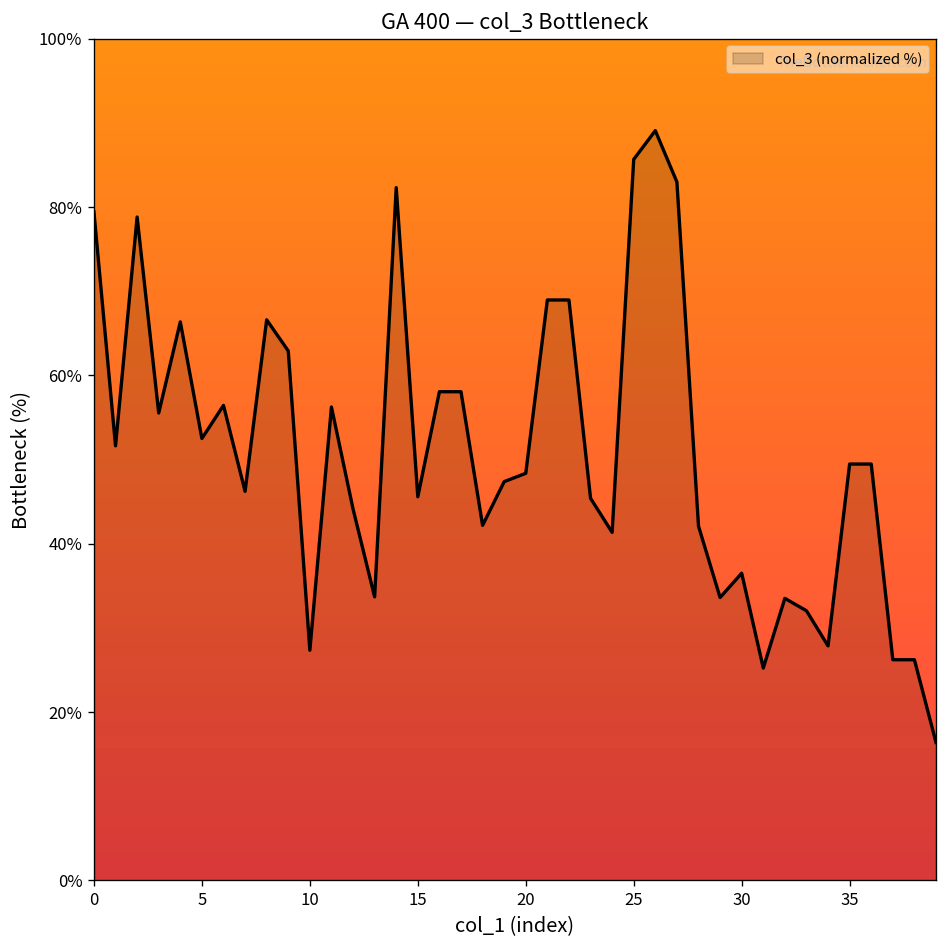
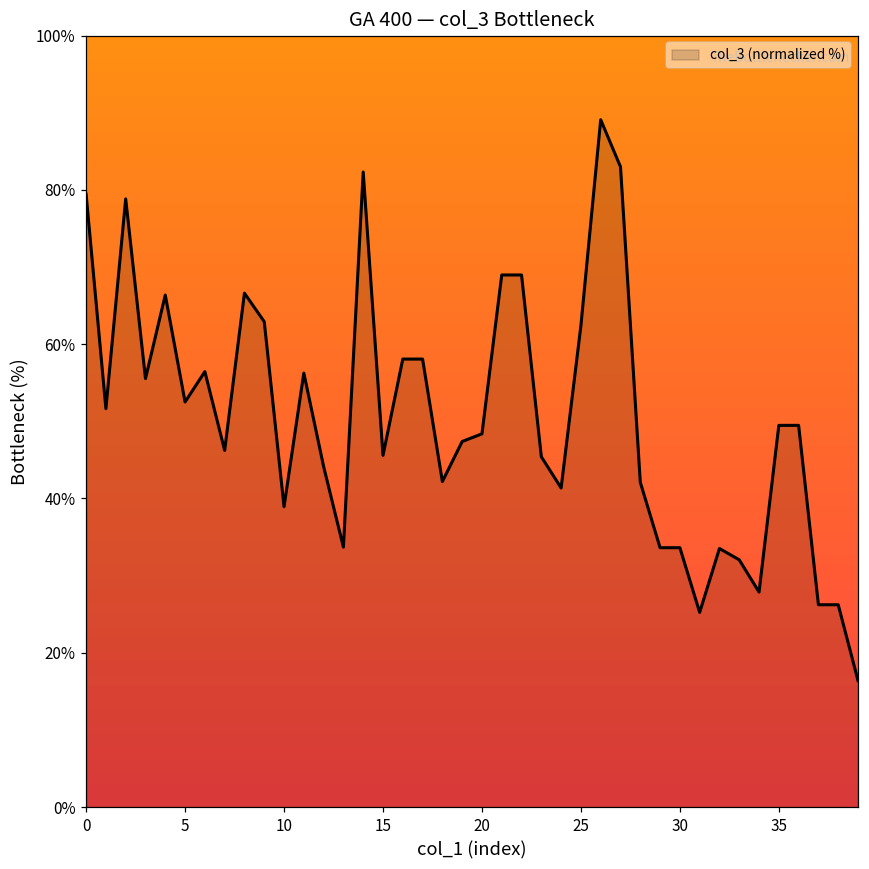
  {
    "0": "79%",
    "5": "53%",
-   "10": "27%",
+   "10": "39%",
    "15": "46%",
    "20": "48%",
-   "25": "86%",
-   "30": "37%",
+   "25": "62%",
+   "30": "34%",
    "35": "49%"
  }
